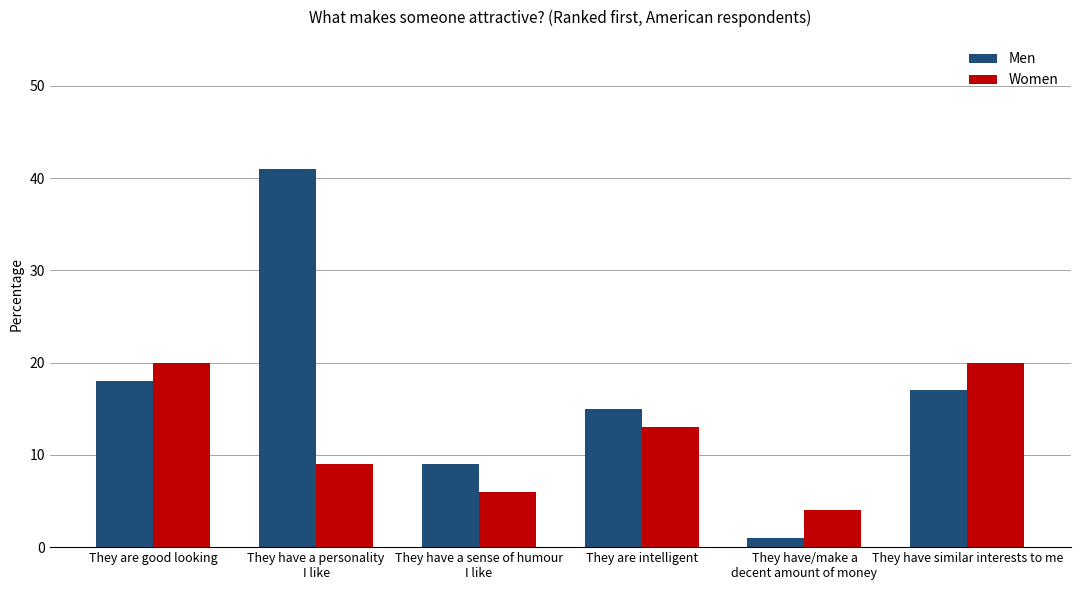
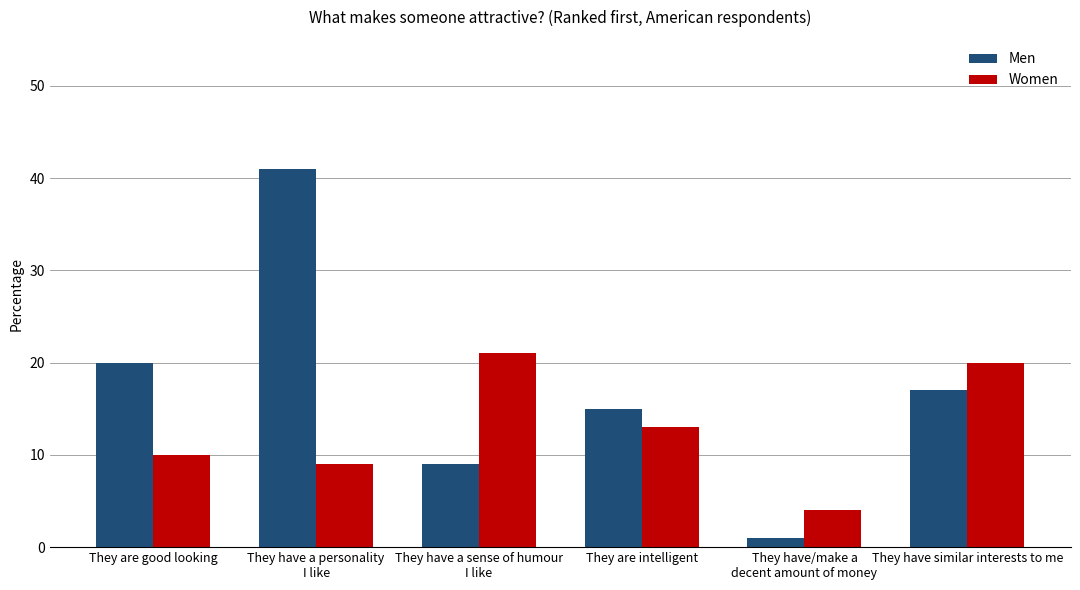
  {
    "Men": {
-     "They are good looking": 18,
+     "They are good looking": 20,
      "They have a personality I like": 41,
      "They have a sense of humour I like": 9,
      "They are intelligent": 15,
      "They have/make a decent amount of money": 1,
      "They have similar interests to me": 17
    },
    "Women": {
-     "They are good looking": 20,
+     "They are good looking": 10,
      "They have a personality I like": 9,
-     "They have a sense of humour I like": 6,
+     "They have a sense of humour I like": 21,
      "They are intelligent": 13,
      "They have/make a decent amount of money": 4,
      "They have similar interests to me": 20
    }
  }
